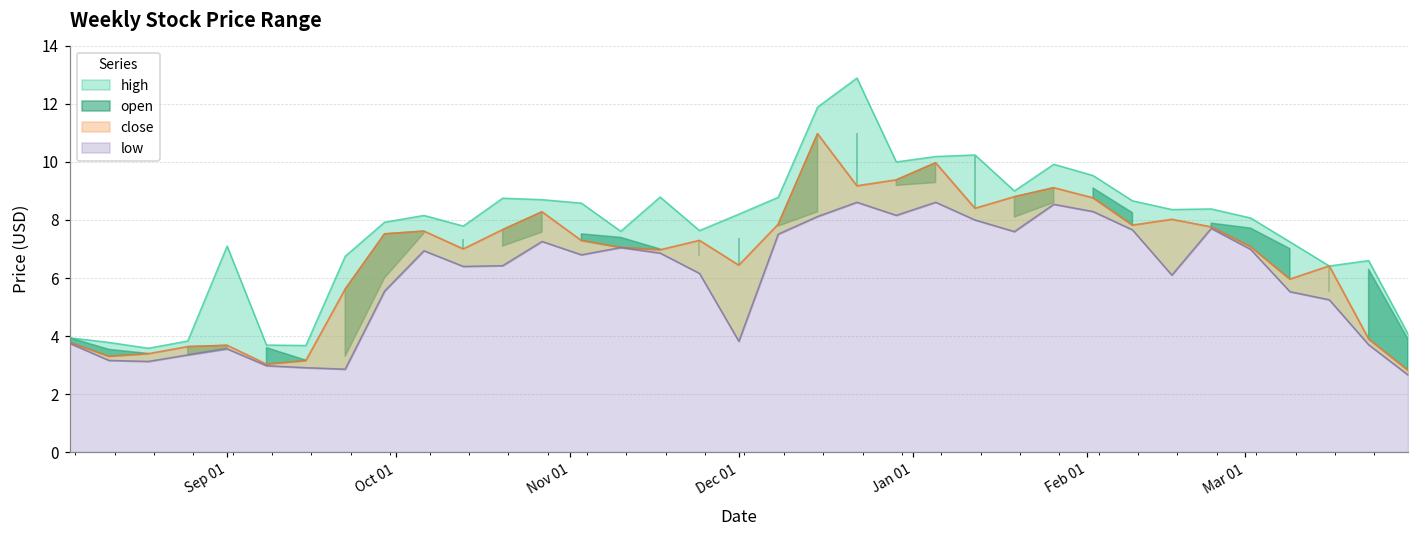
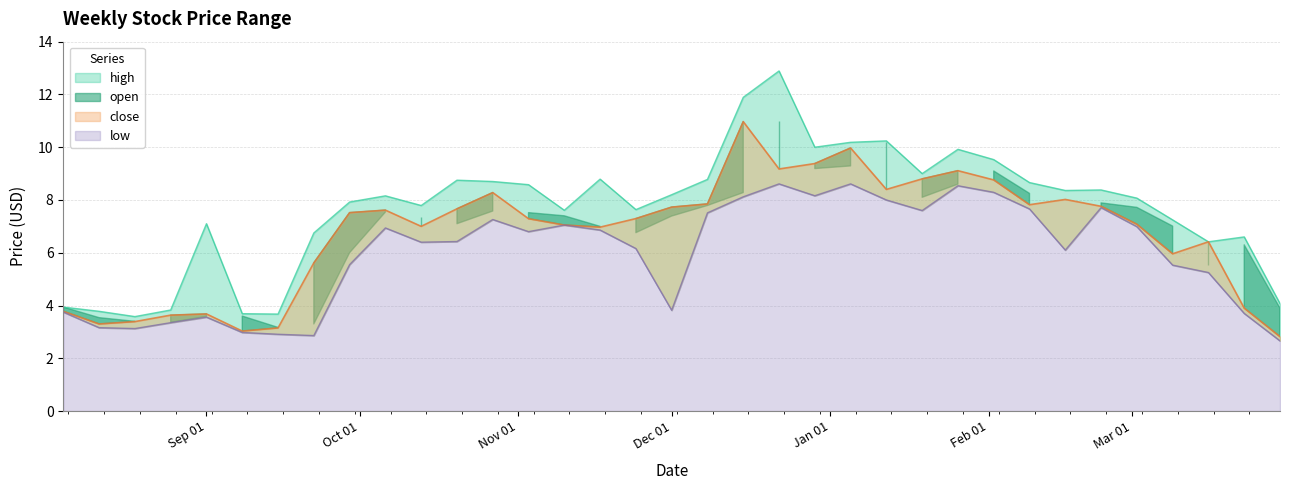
  {
    "high": {
      "Sep 01": 7.1,
      "Dec 01": 8.2
    },
    "close": {
      "Sep 01": 3.7,
-     "Dec 01": 6.4
+     "Dec 01": 7.7
    },
    "low": {
      "Sep 01": 3.6,
      "Dec 01": 3.8
    }
  }
